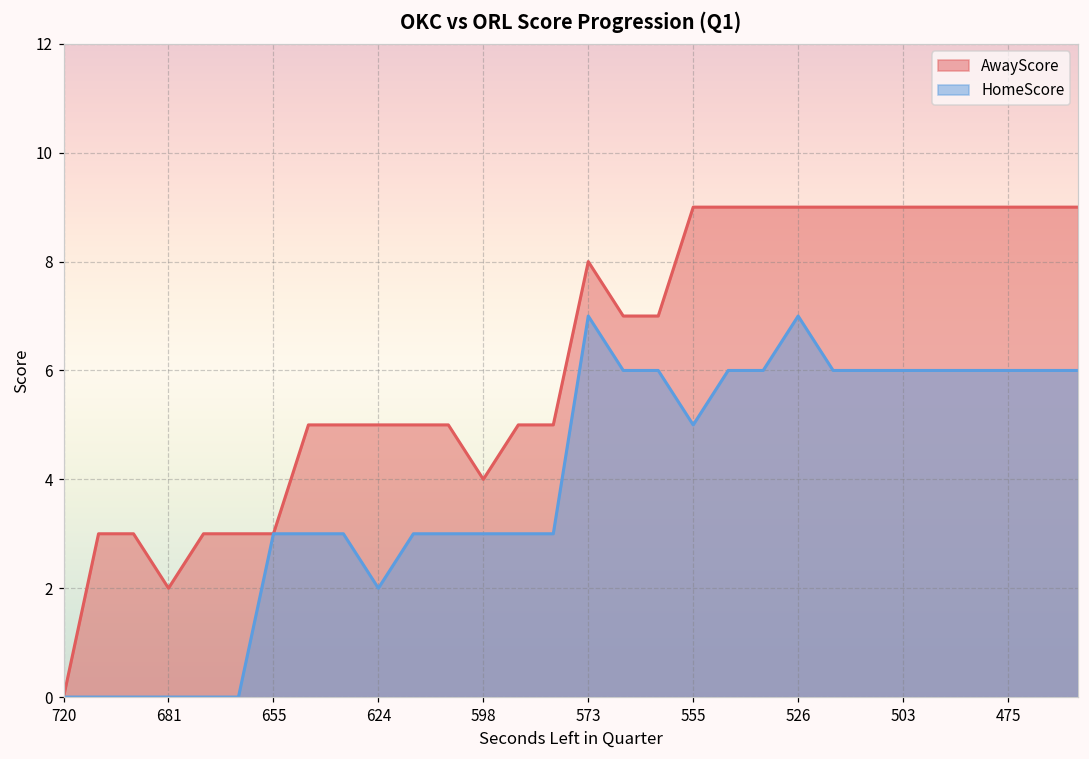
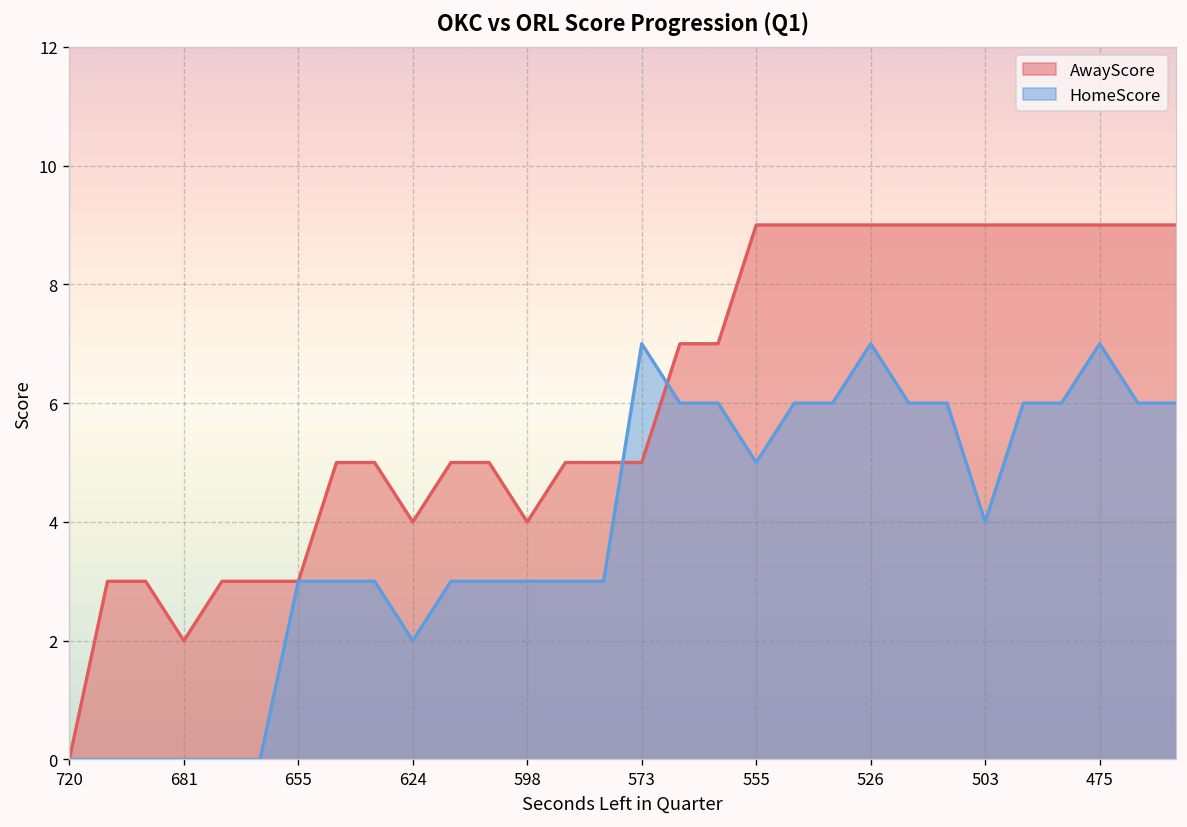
  {
    "AwayScore": {
      "681": 2,
-     "624": 5,
+     "624": 4,
      "598": 4,
-     "573": 8,
+     "573": 5,
      "555": 9,
      "526": 9,
      "503": 9,
      "475": 9
    },
    "HomeScore": {
      "681": 0,
      "624": 2,
      "598": 3,
      "573": 7,
      "555": 5,
      "526": 7,
-     "503": 6,
-     "475": 6
+     "503": 4,
+     "475": 7
    }
  }
